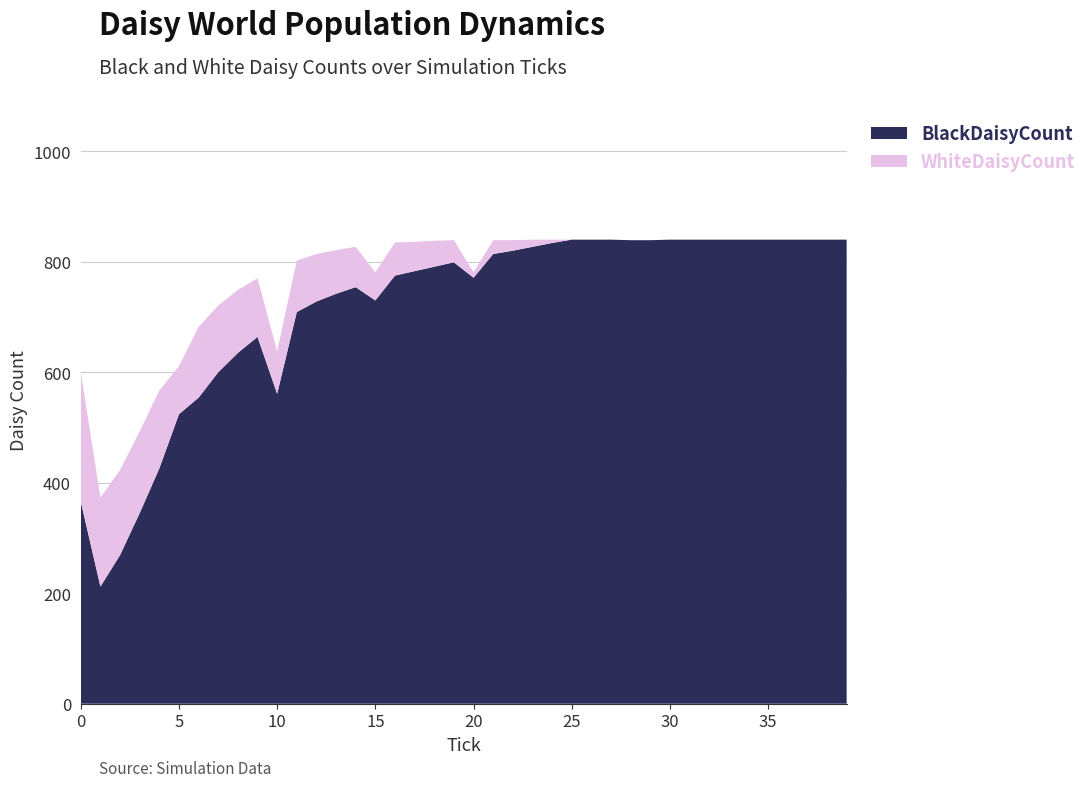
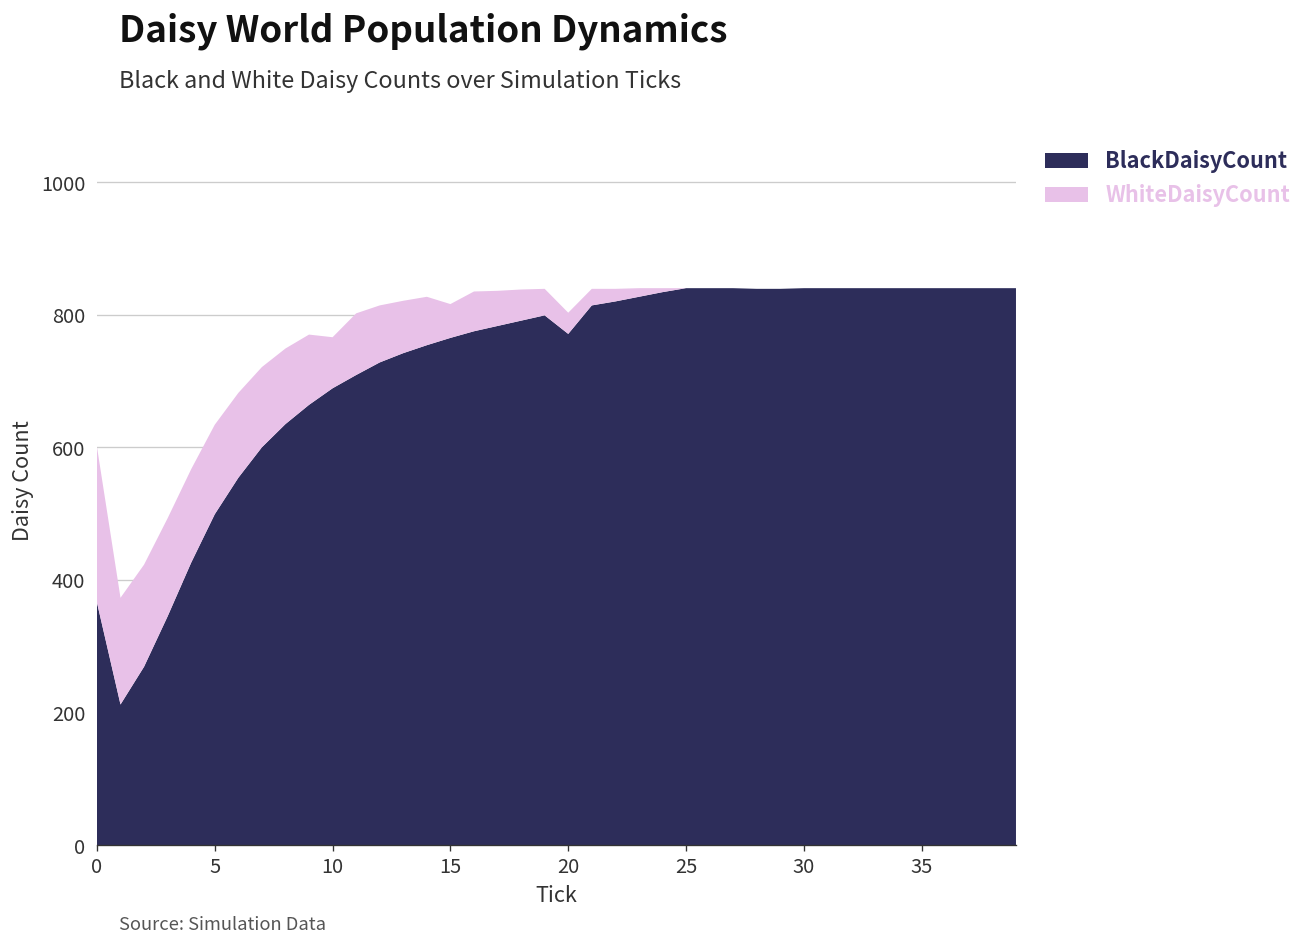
  {
    "BlackDaisyCount": {
-     "5": 520,
-     "10": 560,
-     "15": 730
+     "5": 500,
+     "10": 690,
+     "15": 770
    },
    "WhiteDaisyCount": {
      "0": 240,
-     "5": 90,
+     "5": 140,
      "10": 80,
      "15": 50,
-     "20": 10
+     "20": 30
    }
  }
